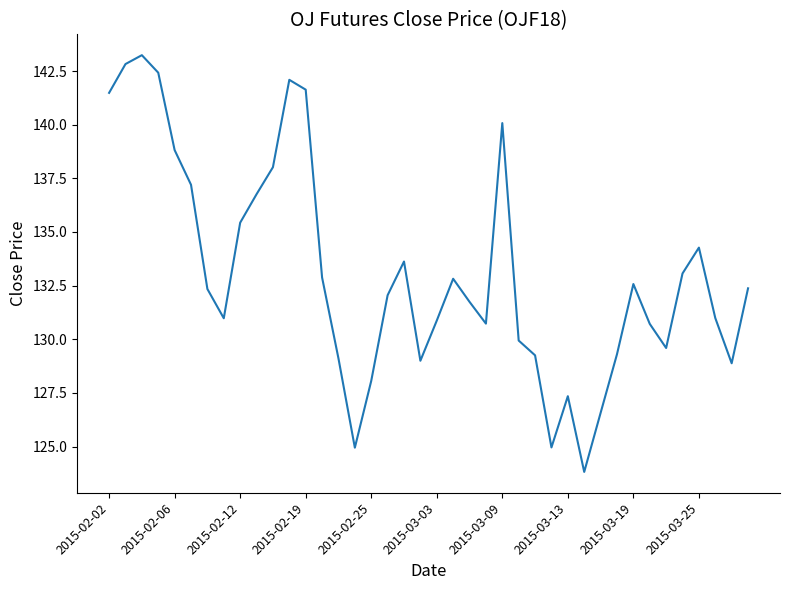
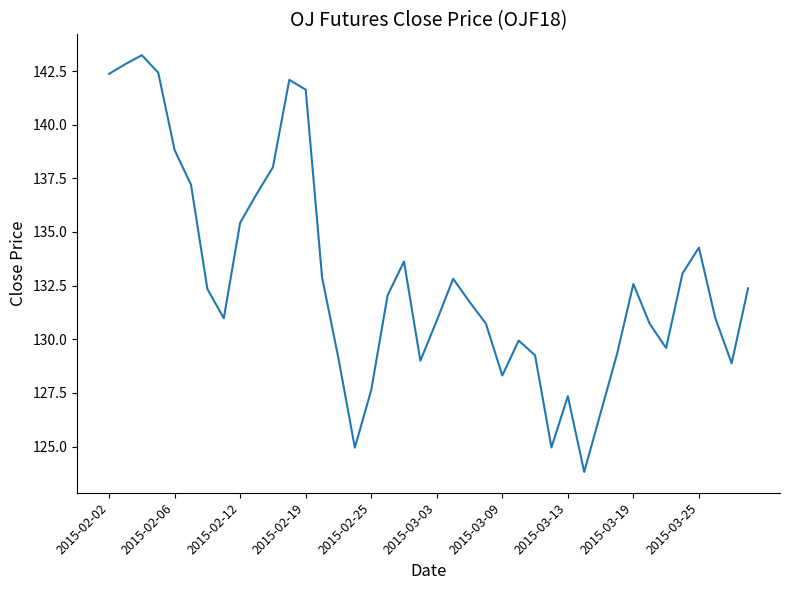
  {
-   "2015-02-02": 141.5,
+   "2015-02-02": 142.4,
    "2015-02-06": 138.8,
    "2015-02-12": 135.4,
    "2015-02-19": 141.6,
-   "2015-02-25": 128.1,
+   "2015-02-25": 127.6,
    "2015-03-03": 130.9,
-   "2015-03-09": 140.1,
+   "2015-03-09": 128.3,
    "2015-03-13": 127.3,
    "2015-03-19": 132.6,
    "2015-03-25": 134.3
  }
